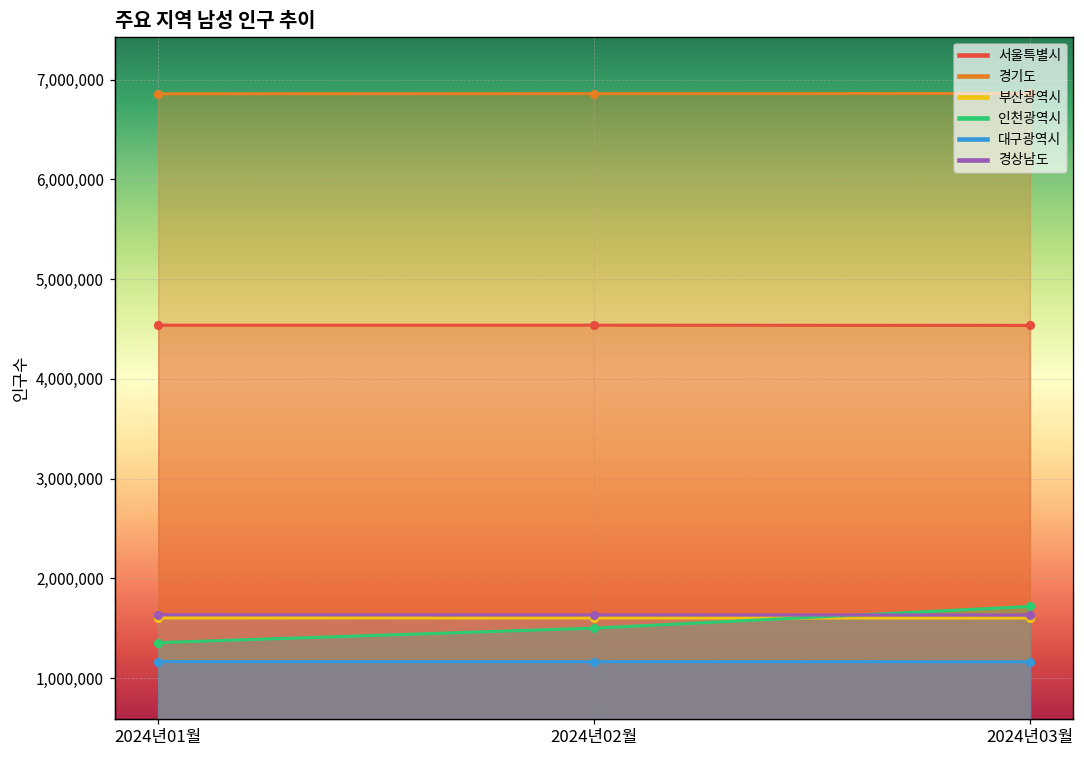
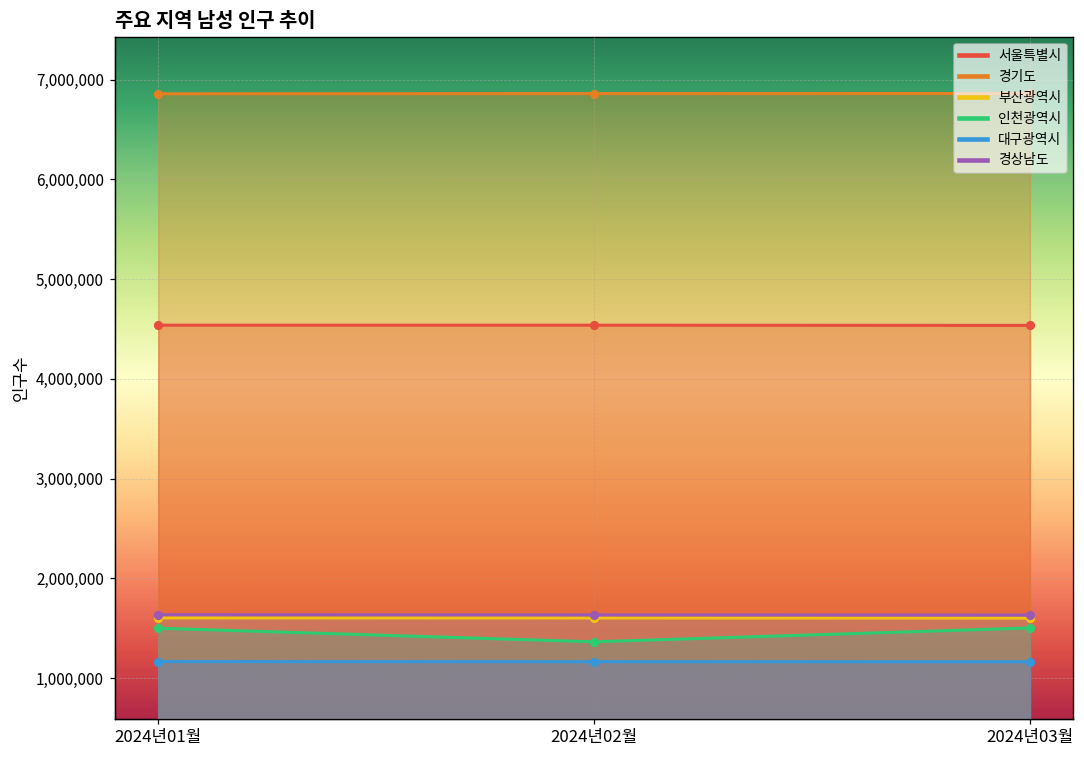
  {
    "인천광역시": {
-     "2024년01월": "1,400,000",
-     "2024년02월": "1,500,000",
-     "2024년03월": "1,700,000"
+     "2024년01월": "1,500,000",
+     "2024년02월": "1,400,000",
+     "2024년03월": "1,500,000"
    },
    "대구광역시": {
      "2024년01월": "1,200,000",
      "2024년02월": "1,200,000",
      "2024년03월": "1,200,000"
    },
    "경상남도": {
      "2024년01월": "1,600,000",
      "2024년02월": "1,600,000",
      "2024년03월": "1,600,000"
    }
  }
